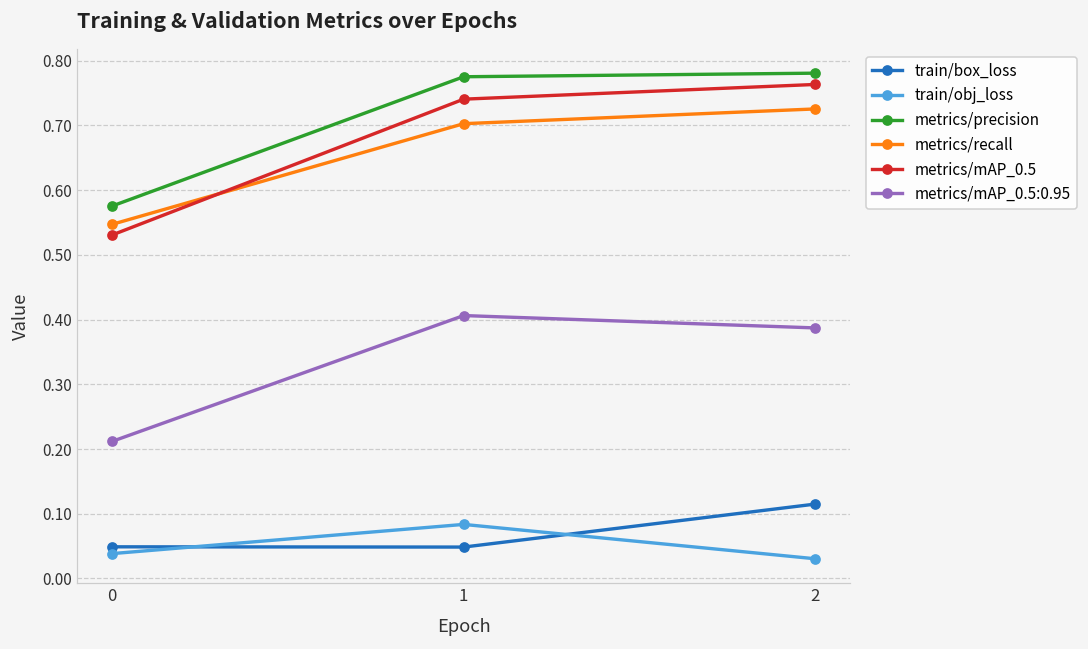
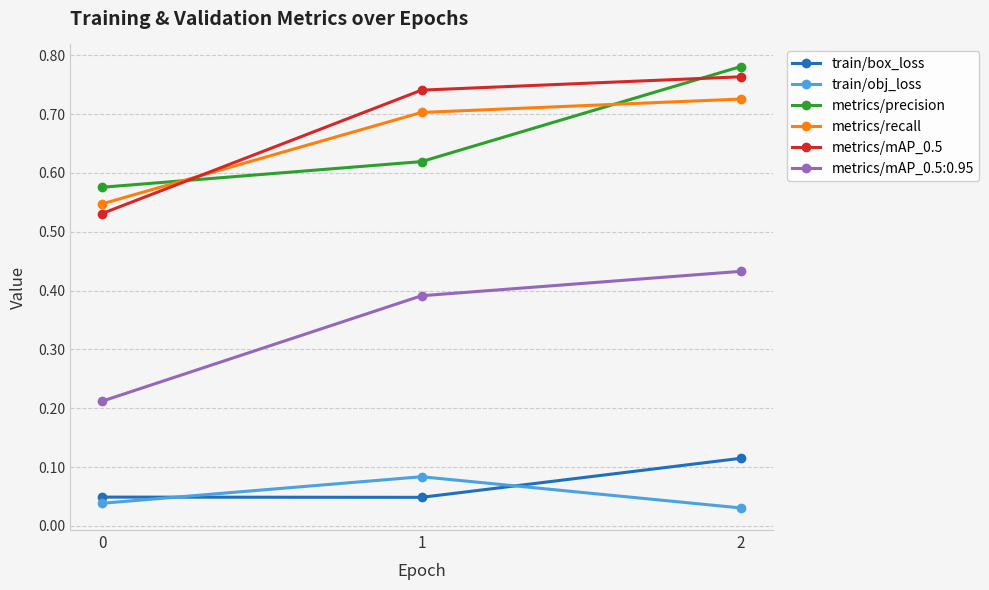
  {
    "train/box_loss": {
      "0": 0.05,
      "1": 0.05,
      "2": 0.11
    },
    "train/obj_loss": {
      "0": 0.04,
      "1": 0.08,
      "2": 0.03
    },
    "metrics/precision": {
      "0": 0.58,
-     "1": 0.78,
+     "1": 0.62,
      "2": 0.78
    },
    "metrics/recall": {
      "0": 0.55,
      "1": 0.70,
      "2": 0.73
    },
    "metrics/mAP_0.5": {
      "0": 0.53,
      "1": 0.74,
      "2": 0.76
    },
    "metrics/mAP_0.5:0.95": {
      "0": 0.21,
-     "1": 0.41,
-     "2": 0.39
+     "1": 0.39,
+     "2": 0.43
    }
  }
